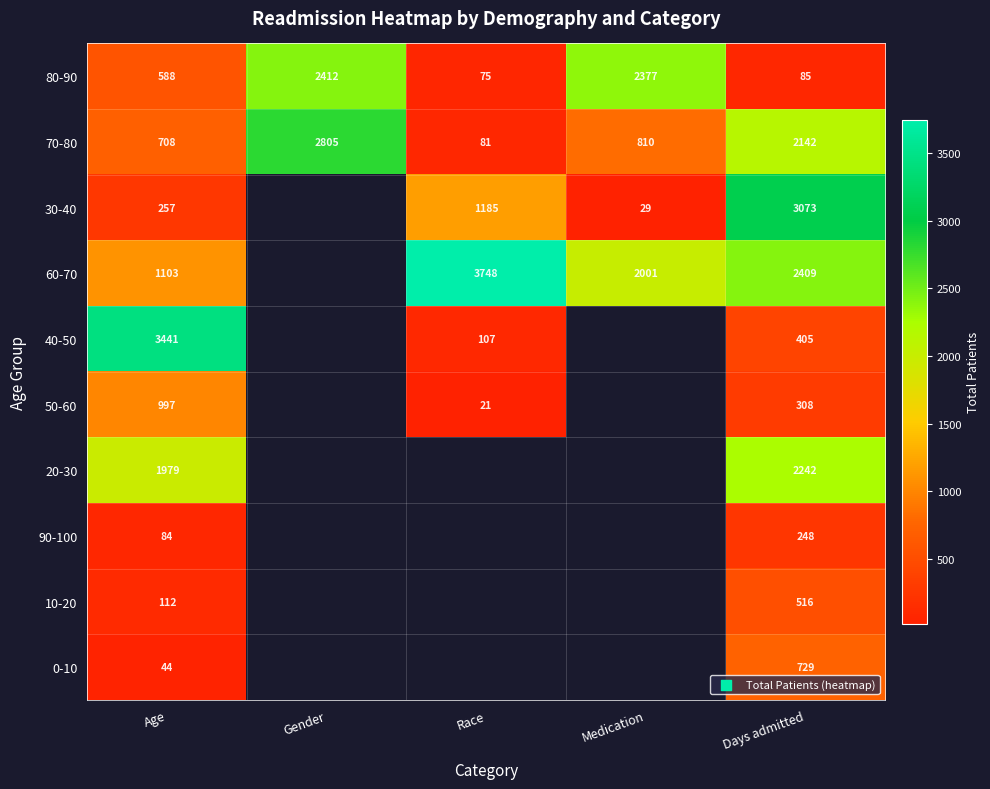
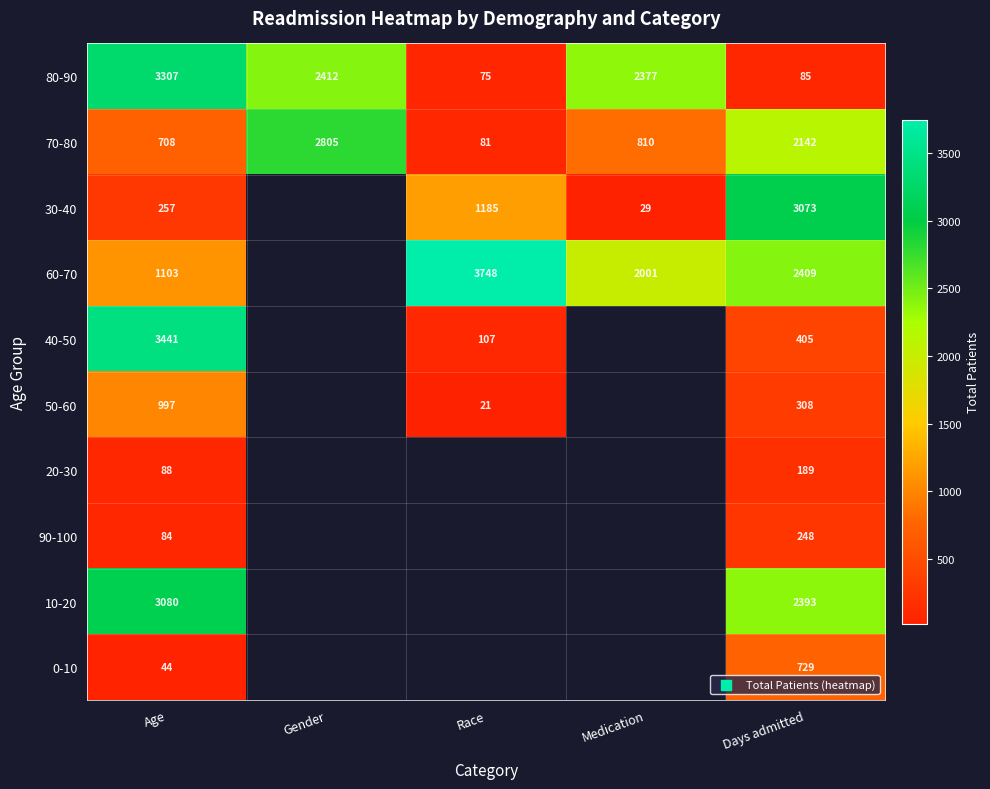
  {
    "80-90": {
-     "Age": 588,
+     "Age": 3307,
      "Gender": 2412,
      "Race": 75,
      "Medication": 2377,
      "Days admitted": 85
    },
    "70-80": {
      "Age": 708,
      "Gender": 2805,
      "Race": 81,
      "Medication": 810,
      "Days admitted": 2142
    },
    "30-40": {
      "Age": 257,
      "Race": 1185,
      "Medication": 29,
      "Days admitted": 3073
    },
    "60-70": {
      "Age": 1103,
      "Race": 3748,
      "Medication": 2001,
      "Days admitted": 2409
    },
    "40-50": {
      "Age": 3441,
      "Race": 107,
      "Days admitted": 405
    },
    "50-60": {
      "Age": 997,
      "Race": 21,
      "Days admitted": 308
    },
    "20-30": {
-     "Age": 1979,
-     "Days admitted": 2242
+     "Age": 88,
+     "Days admitted": 189
    },
    "90-100": {
      "Age": 84,
      "Days admitted": 248
    },
    "10-20": {
-     "Age": 112,
-     "Days admitted": 516
+     "Age": 3080,
+     "Days admitted": 2393
    },
    "0-10": {
      "Age": 44,
      "Days admitted": 729
    }
  }
